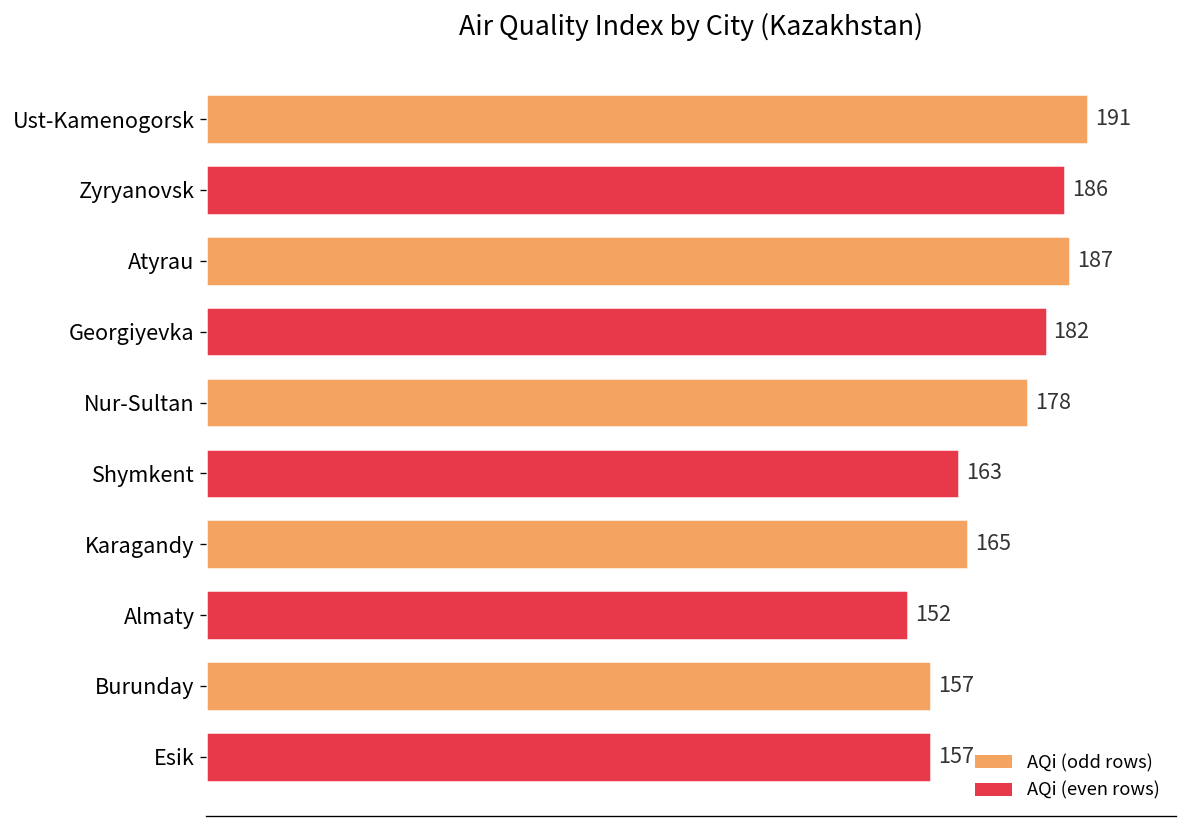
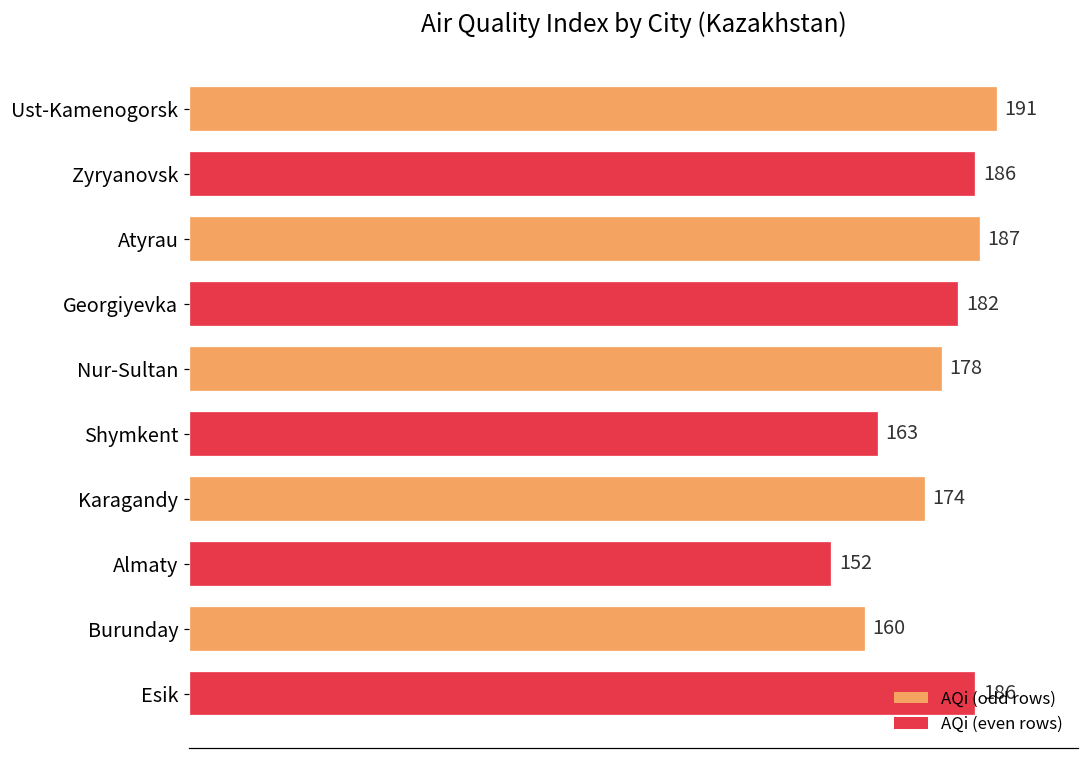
  {
    "Ust-Kamenogorsk": 191,
    "Zyryanovsk": 186,
    "Atyrau": 187,
    "Georgiyevka": 182,
    "Nur-Sultan": 178,
    "Shymkent": 163,
-   "Karagandy": 165,
+   "Karagandy": 174,
    "Almaty": 152,
-   "Burunday": 157,
-   "Esik": 157
+   "Burunday": 160,
+   "Esik": 186
  }
